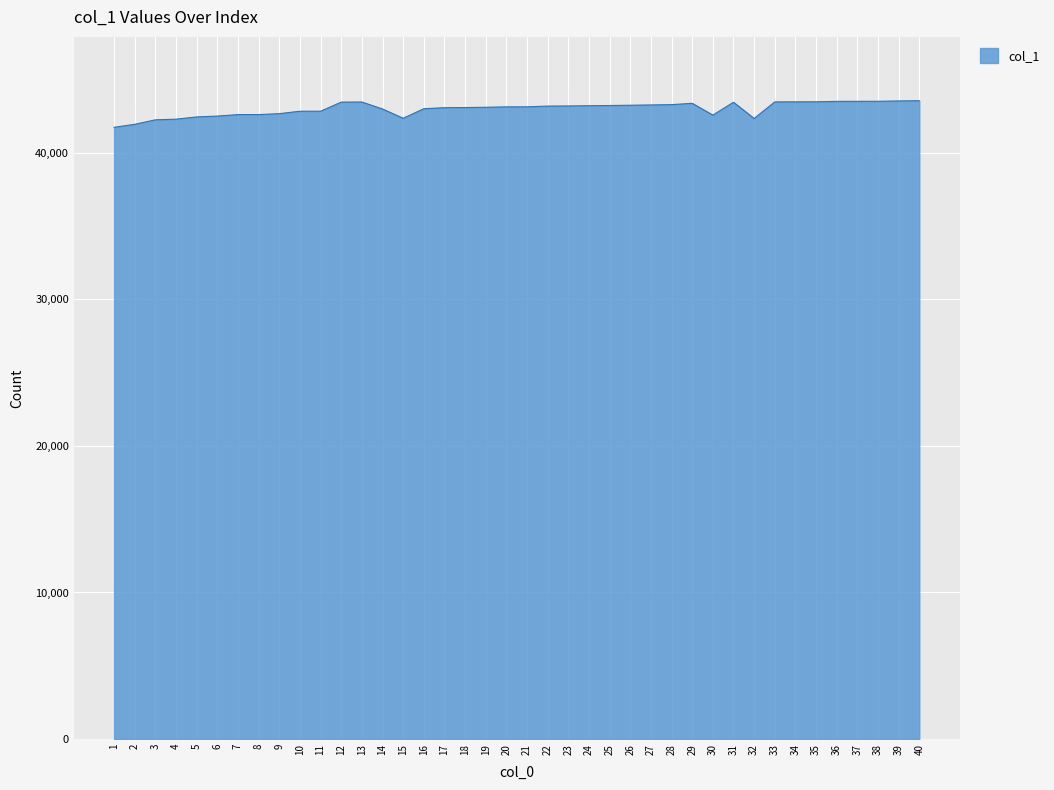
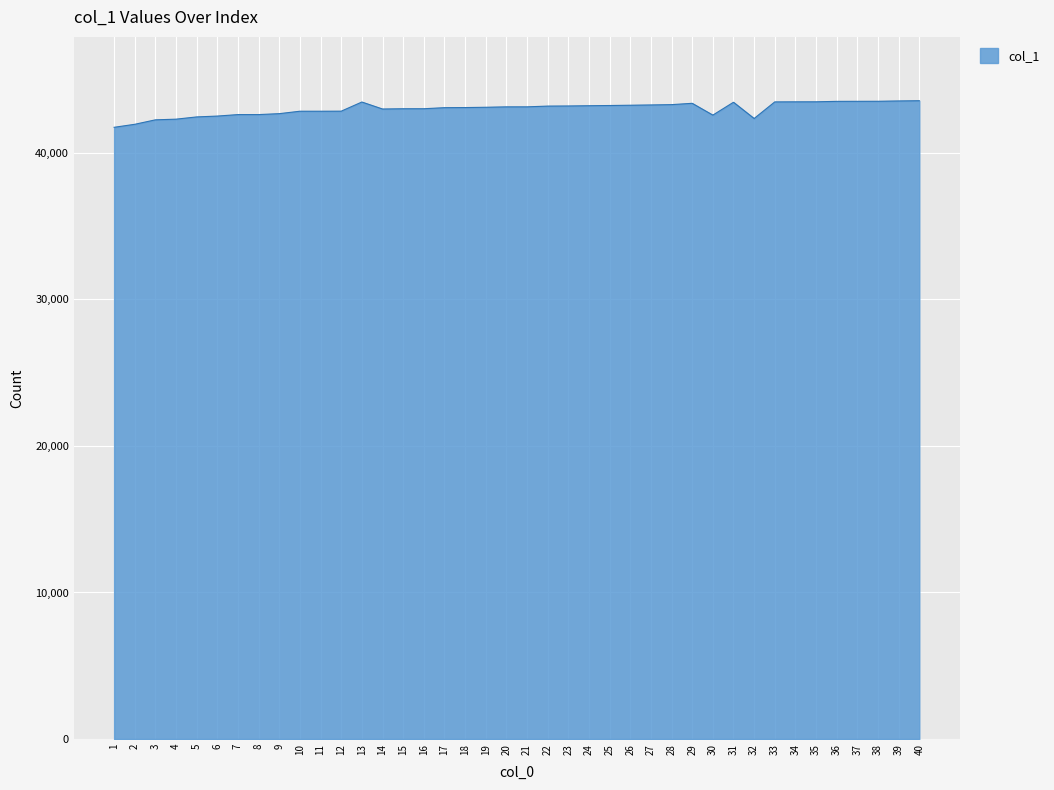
  {
    "1": "41,700",
    "2": "42,000",
    "3": "42,300",
    "4": "42,300",
    "5": "42,500",
    "6": "42,500",
    "7": "42,600",
    "8": "42,600",
    "9": "42,700",
    "10": "42,800",
    "11": "42,800",
-   "12": "43,500",
+   "12": "42,800",
    "13": "43,500",
    "14": "43,000",
-   "15": "42,400",
+   "15": "43,000",
    "16": "43,000",
    "17": "43,100",
    "18": "43,100",
    "19": "43,100",
    "20": "43,100",
    "21": "43,100",
    "22": "43,200",
    "23": "43,200",
    "24": "43,200",
    "25": "43,200",
    "26": "43,300",
    "27": "43,300",
    "28": "43,300",
    "29": "43,400",
    "30": "42,600",
    "31": "43,500",
    "32": "42,300",
    "33": "43,500",
    "34": "43,500",
    "35": "43,500",
    "36": "43,500",
    "37": "43,500",
    "38": "43,500",
    "39": "43,500",
    "40": "43,600"
  }
